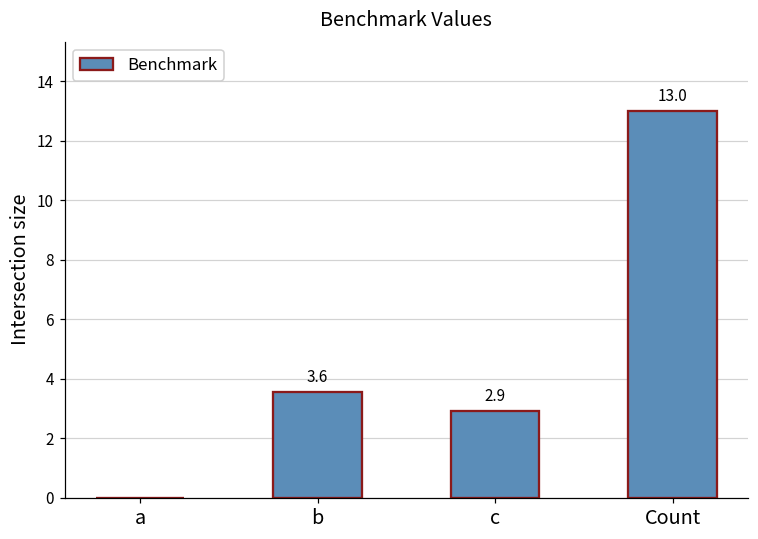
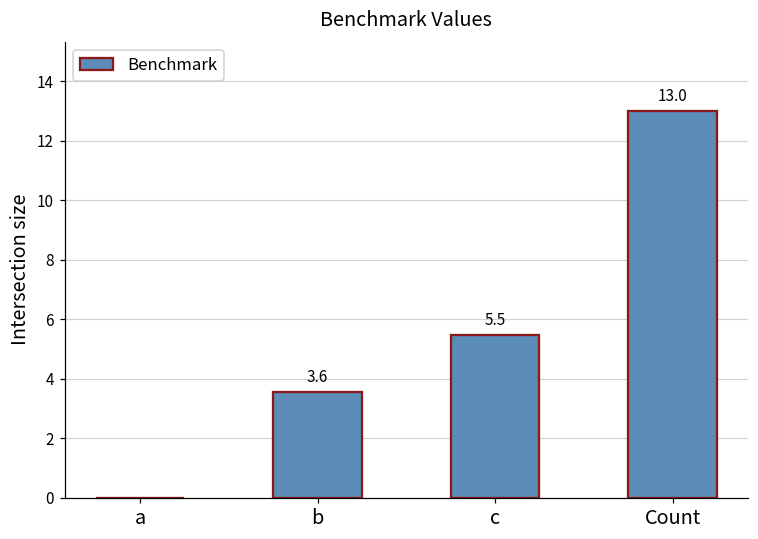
  {
    "b": 3.6,
-   "c": 2.9,
+   "c": 5.5,
    "Count": 13.0
  }
